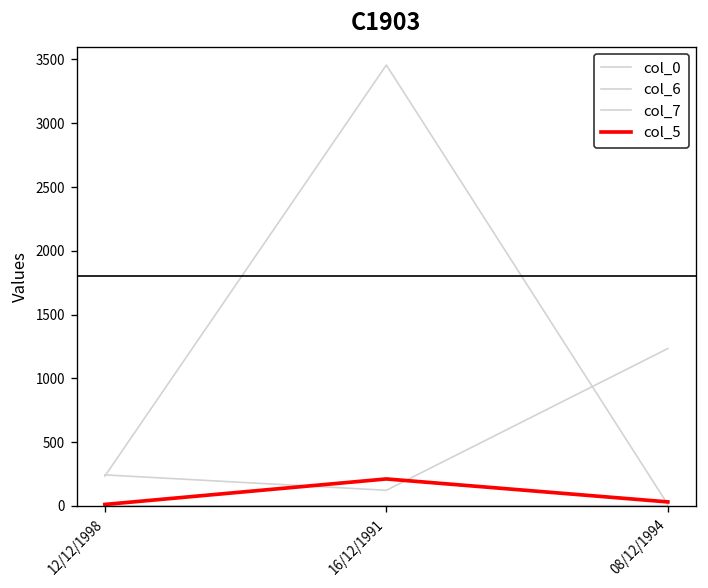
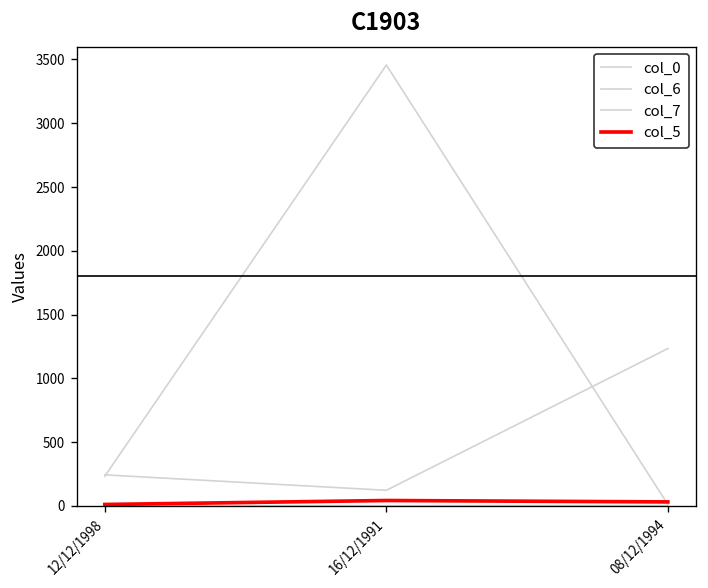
  {
    "col_5": {
-     "16/12/1991": 210
+     "16/12/1991": 40
    }
  }
